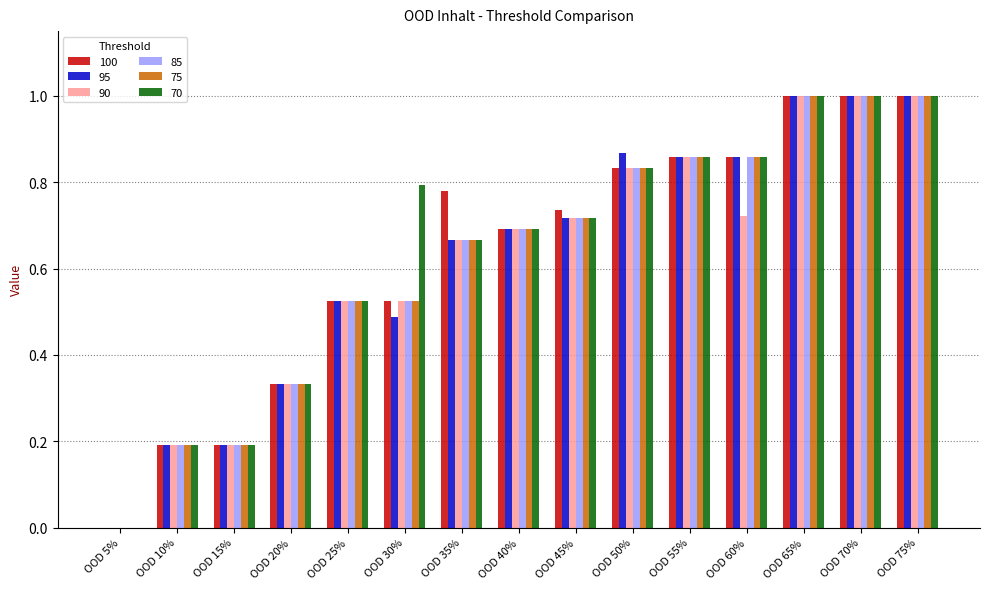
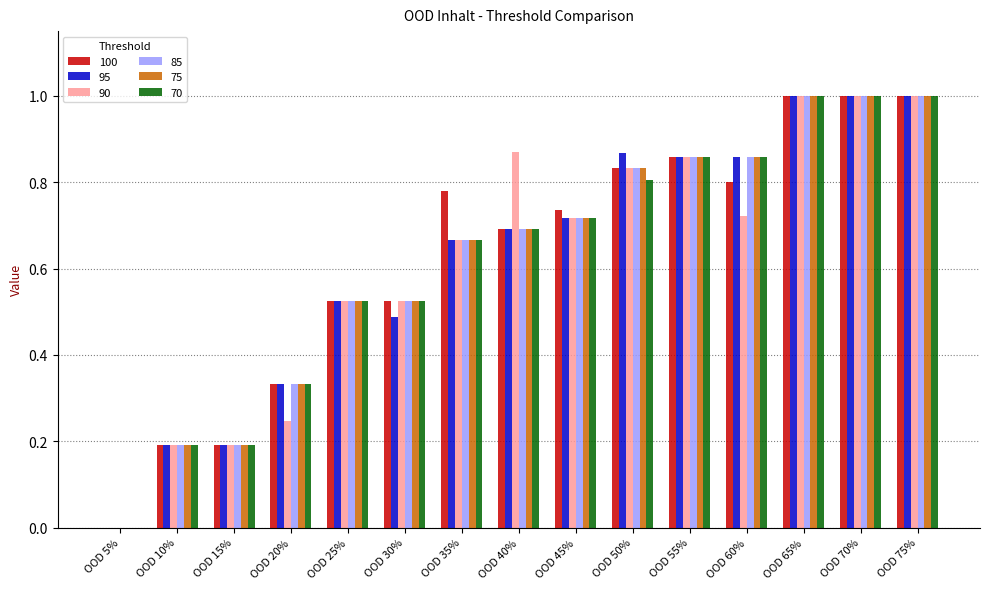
  {
    "100": {
      "OOD 5%": 0.00,
      "OOD 10%": 0.19,
      "OOD 15%": 0.19,
      "OOD 20%": 0.33,
      "OOD 25%": 0.53,
      "OOD 30%": 0.53,
      "OOD 35%": 0.78,
      "OOD 40%": 0.69,
      "OOD 45%": 0.74,
      "OOD 50%": 0.83,
      "OOD 55%": 0.86,
-     "OOD 60%": 0.86,
+     "OOD 60%": 0.80,
      "OOD 65%": 1.00,
      "OOD 70%": 1.00,
      "OOD 75%": 1.00
    },
    "95": {
      "OOD 5%": 0.00,
      "OOD 10%": 0.19,
      "OOD 15%": 0.19,
      "OOD 20%": 0.33,
      "OOD 25%": 0.53,
      "OOD 30%": 0.49,
      "OOD 35%": 0.67,
      "OOD 40%": 0.69,
      "OOD 45%": 0.72,
      "OOD 50%": 0.87,
      "OOD 55%": 0.86,
      "OOD 60%": 0.86,
      "OOD 65%": 1.00,
      "OOD 70%": 1.00,
      "OOD 75%": 1.00
    },
    "90": {
      "OOD 5%": 0.00,
      "OOD 10%": 0.19,
      "OOD 15%": 0.19,
-     "OOD 20%": 0.33,
+     "OOD 20%": 0.25,
      "OOD 25%": 0.53,
      "OOD 30%": 0.53,
      "OOD 35%": 0.67,
-     "OOD 40%": 0.69,
+     "OOD 40%": 0.87,
      "OOD 45%": 0.72,
      "OOD 50%": 0.83,
      "OOD 55%": 0.86,
      "OOD 60%": 0.72,
      "OOD 65%": 1.00,
      "OOD 70%": 1.00,
      "OOD 75%": 1.00
    },
    "85": {
      "OOD 5%": 0.00,
      "OOD 10%": 0.19,
      "OOD 15%": 0.19,
      "OOD 20%": 0.33,
      "OOD 25%": 0.53,
      "OOD 30%": 0.53,
      "OOD 35%": 0.67,
      "OOD 40%": 0.69,
      "OOD 45%": 0.72,
      "OOD 50%": 0.83,
      "OOD 55%": 0.86,
      "OOD 60%": 0.86,
      "OOD 65%": 1.00,
      "OOD 70%": 1.00,
      "OOD 75%": 1.00
    },
    "75": {
      "OOD 5%": 0.00,
      "OOD 10%": 0.19,
      "OOD 15%": 0.19,
      "OOD 20%": 0.33,
      "OOD 25%": 0.53,
      "OOD 30%": 0.53,
      "OOD 35%": 0.67,
      "OOD 40%": 0.69,
      "OOD 45%": 0.72,
      "OOD 50%": 0.83,
      "OOD 55%": 0.86,
      "OOD 60%": 0.86,
      "OOD 65%": 1.00,
      "OOD 70%": 1.00,
      "OOD 75%": 1.00
    },
    "70": {
      "OOD 5%": 0.00,
      "OOD 10%": 0.19,
      "OOD 15%": 0.19,
      "OOD 20%": 0.33,
      "OOD 25%": 0.53,
-     "OOD 30%": 0.79,
+     "OOD 30%": 0.53,
      "OOD 35%": 0.67,
      "OOD 40%": 0.69,
      "OOD 45%": 0.72,
-     "OOD 50%": 0.83,
+     "OOD 50%": 0.81,
      "OOD 55%": 0.86,
      "OOD 60%": 0.86,
      "OOD 65%": 1.00,
      "OOD 70%": 1.00,
      "OOD 75%": 1.00
    }
  }
